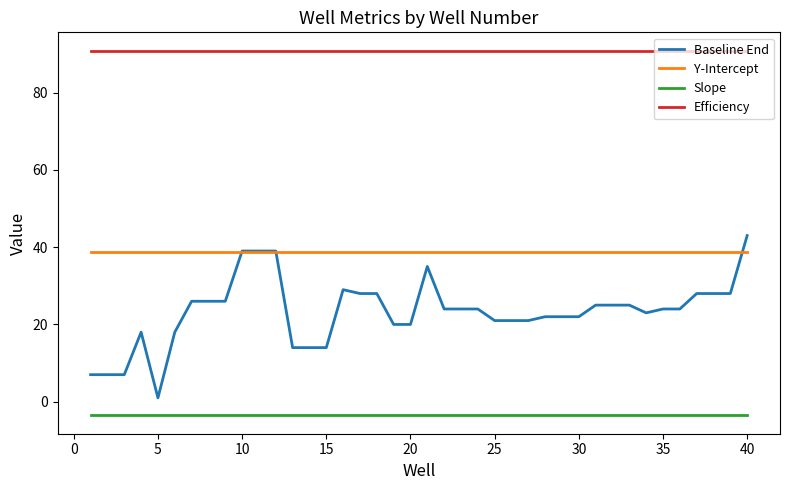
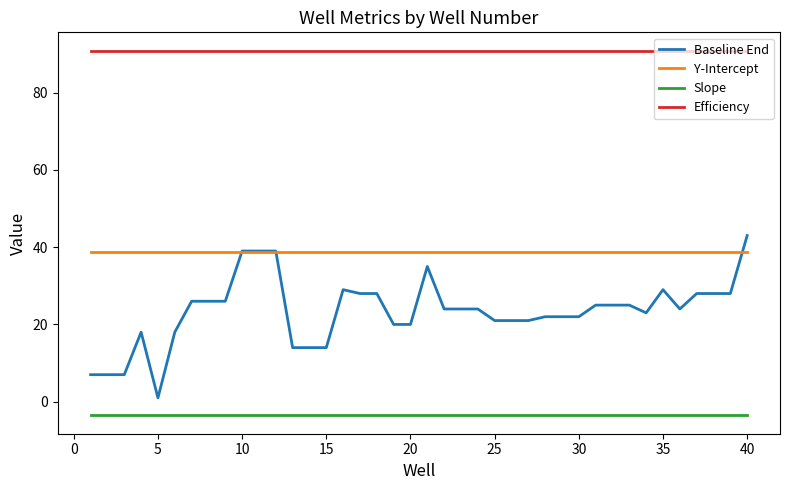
  {
    "Baseline End": {
      "5": 1,
      "15": 14,
      "20": 20,
      "25": 21,
      "30": 22,
-     "35": 24,
+     "35": 29,
      "40": 43
    },
    "Y-Intercept": {
      "5": 39,
      "15": 39,
      "20": 39,
      "25": 39,
      "30": 39,
      "35": 39,
      "40": 39
    },
    "Slope": {
      "5": -4,
      "10": -4,
      "15": -4,
      "20": -4,
      "25": -4,
      "30": -4,
      "35": -4,
      "40": -4
    },
    "Efficiency": {
      "5": 91,
      "10": 91,
      "15": 91,
      "20": 91,
      "25": 91,
      "30": 91
    }
  }
